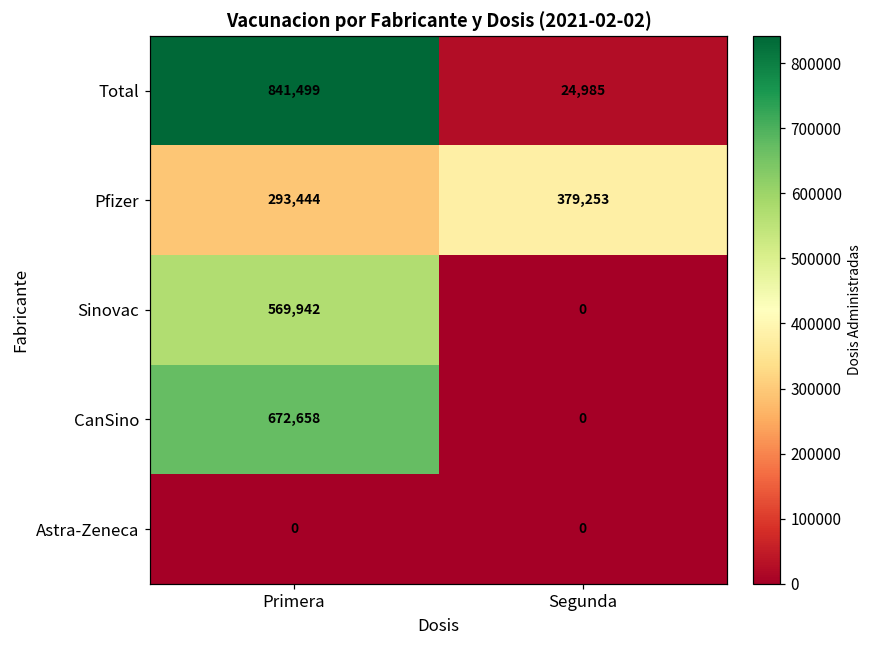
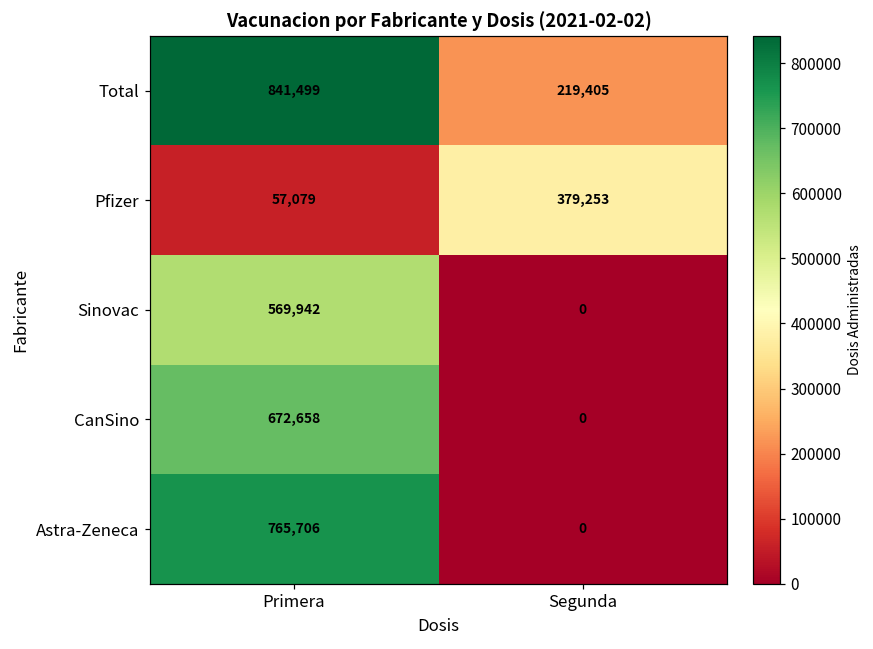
  {
    "Total": {
      "Primera": "841,499",
-     "Segunda": "24,985"
+     "Segunda": "219,405"
    },
    "Pfizer": {
-     "Primera": "293,444",
+     "Primera": "57,079",
      "Segunda": "379,253"
    },
    "Sinovac": {
      "Primera": "569,942",
      "Segunda": "0"
    },
    "CanSino": {
      "Primera": "672,658",
      "Segunda": "0"
    },
    "Astra-Zeneca": {
-     "Primera": "0",
+     "Primera": "765,706",
      "Segunda": "0"
    }
  }
